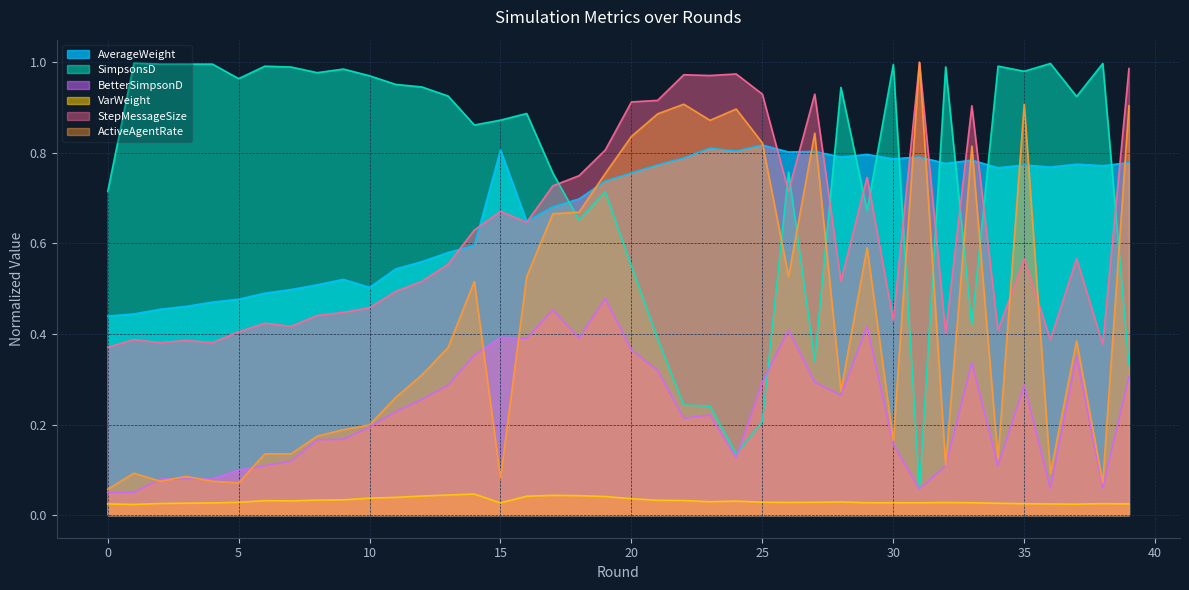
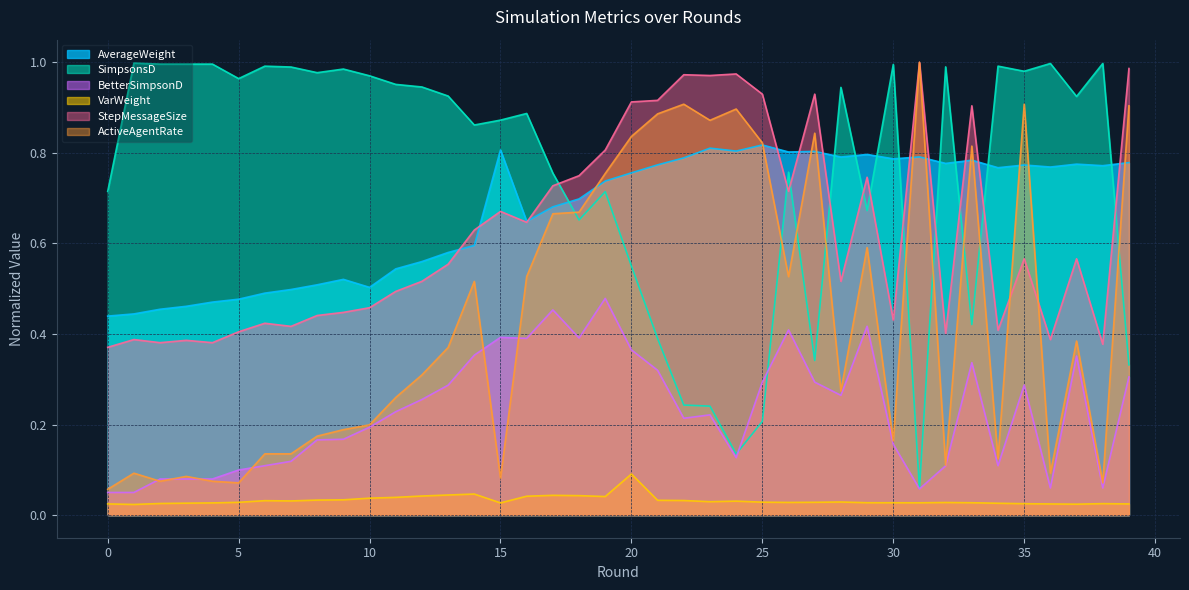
  {
    "AverageWeight": {
      "0": 0.44,
      "5": 0.48,
      "10": 0.50,
      "15": 0.81,
      "20": 0.76,
      "30": 0.79,
      "35": 0.77
    },
    "SimpsonsD": {
      "0": 0.71,
      "5": 0.96,
      "10": 0.97,
      "15": 0.87,
      "20": 0.55,
      "25": 0.21,
      "30": 1.00,
      "35": 0.98
    },
    "BetterSimpsonD": {
      "0": 0.05,
      "5": 0.10,
      "15": 0.39,
      "20": 0.36,
      "25": 0.29,
      "30": 0.16,
      "35": 0.29
    },
    "VarWeight": {
      "0": 0.02,
      "5": 0.03,
      "10": 0.04,
      "15": 0.03,
-     "20": 0.04,
+     "20": 0.09,
      "25": 0.03,
      "30": 0.03,
      "35": 0.03
    },
    "StepMessageSize": {
      "0": 0.37,
      "5": 0.40,
      "10": 0.46,
      "15": 0.67,
      "20": 0.91,
      "25": 0.93,
      "30": 0.43,
      "35": 0.57
    },
    "ActiveAgentRate": {
      "0": 0.06,
      "5": 0.07,
      "15": 0.08,
      "20": 0.84,
      "30": 0.16,
      "35": 0.91
    }
  }
